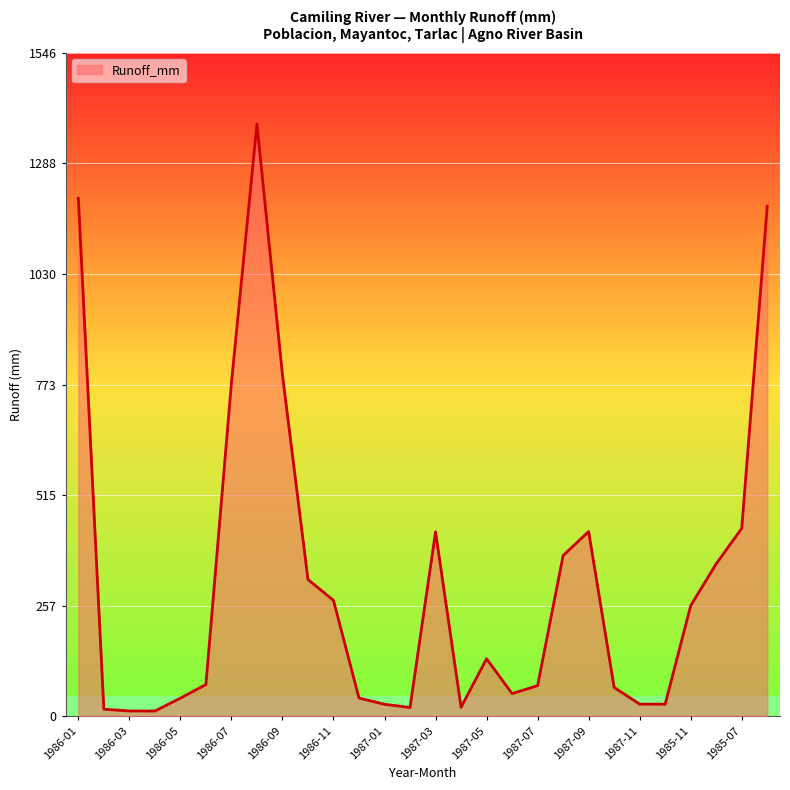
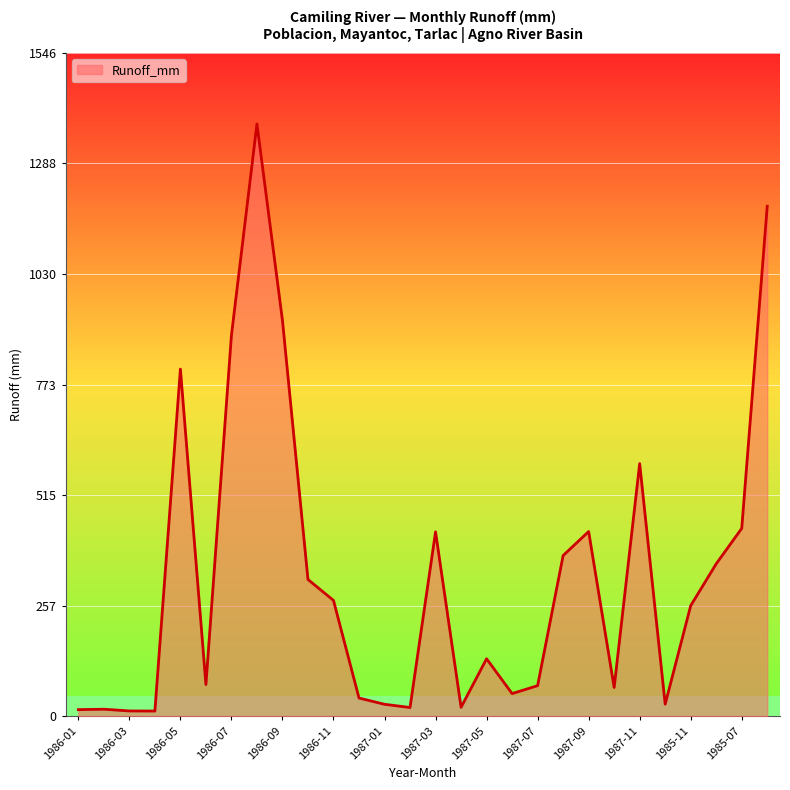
  {
-   "1986-01": 1210,
+   "1986-01": 20,
    "1986-03": 10,
-   "1986-05": 40,
-   "1986-07": 780,
-   "1986-09": 800,
+   "1986-05": 810,
+   "1986-07": 890,
+   "1986-09": 920,
    "1986-11": 270,
    "1987-01": 30,
    "1987-03": 430,
    "1987-05": 130,
    "1987-07": 70,
    "1987-09": 430,
-   "1987-11": 30,
+   "1987-11": 590,
    "1985-11": 260,
    "1985-07": 440
  }
